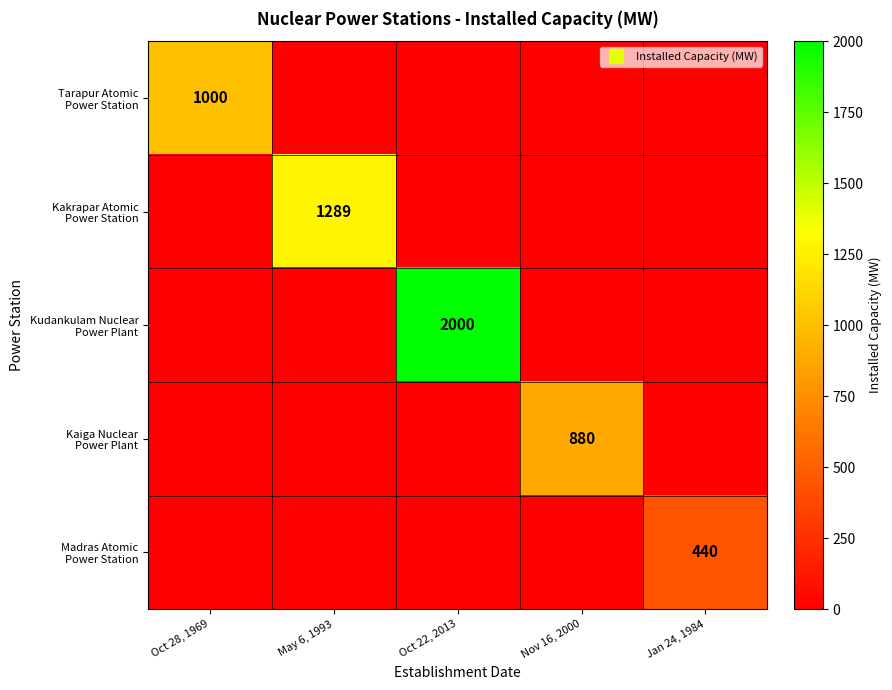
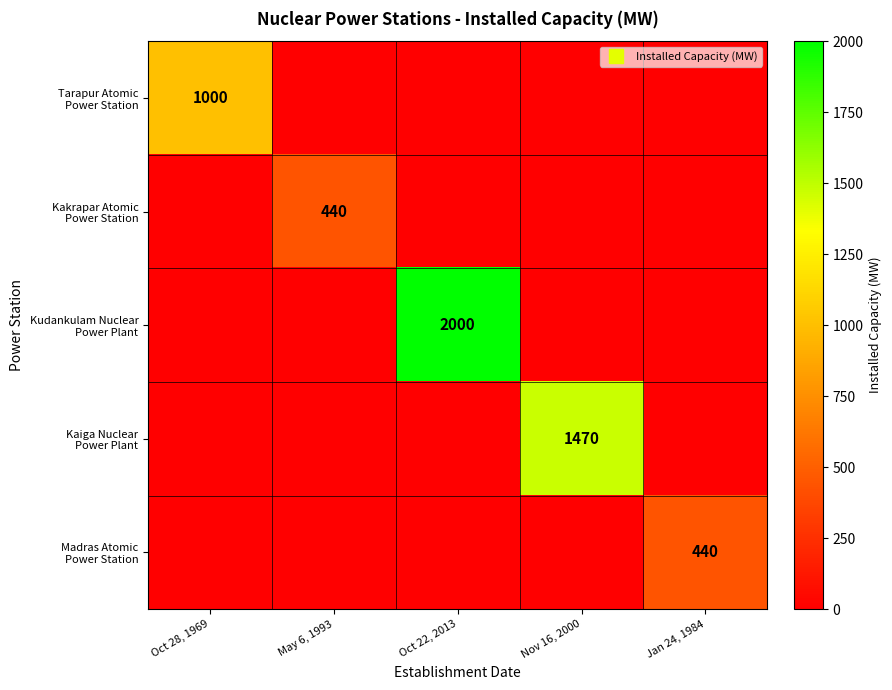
  {
    "Tarapur Atomic Power Station": {
      "Oct 28, 1969": 1000
    },
    "Kakrapar Atomic Power Station": {
-     "May 6, 1993": 1289
+     "May 6, 1993": 440
    },
    "Kudankulam Nuclear Power Plant": {
      "Oct 22, 2013": 2000
    },
    "Kaiga Nuclear Power Plant": {
-     "Nov 16, 2000": 880
+     "Nov 16, 2000": 1470
    },
    "Madras Atomic Power Station": {
      "Jan 24, 1984": 440
    }
  }
